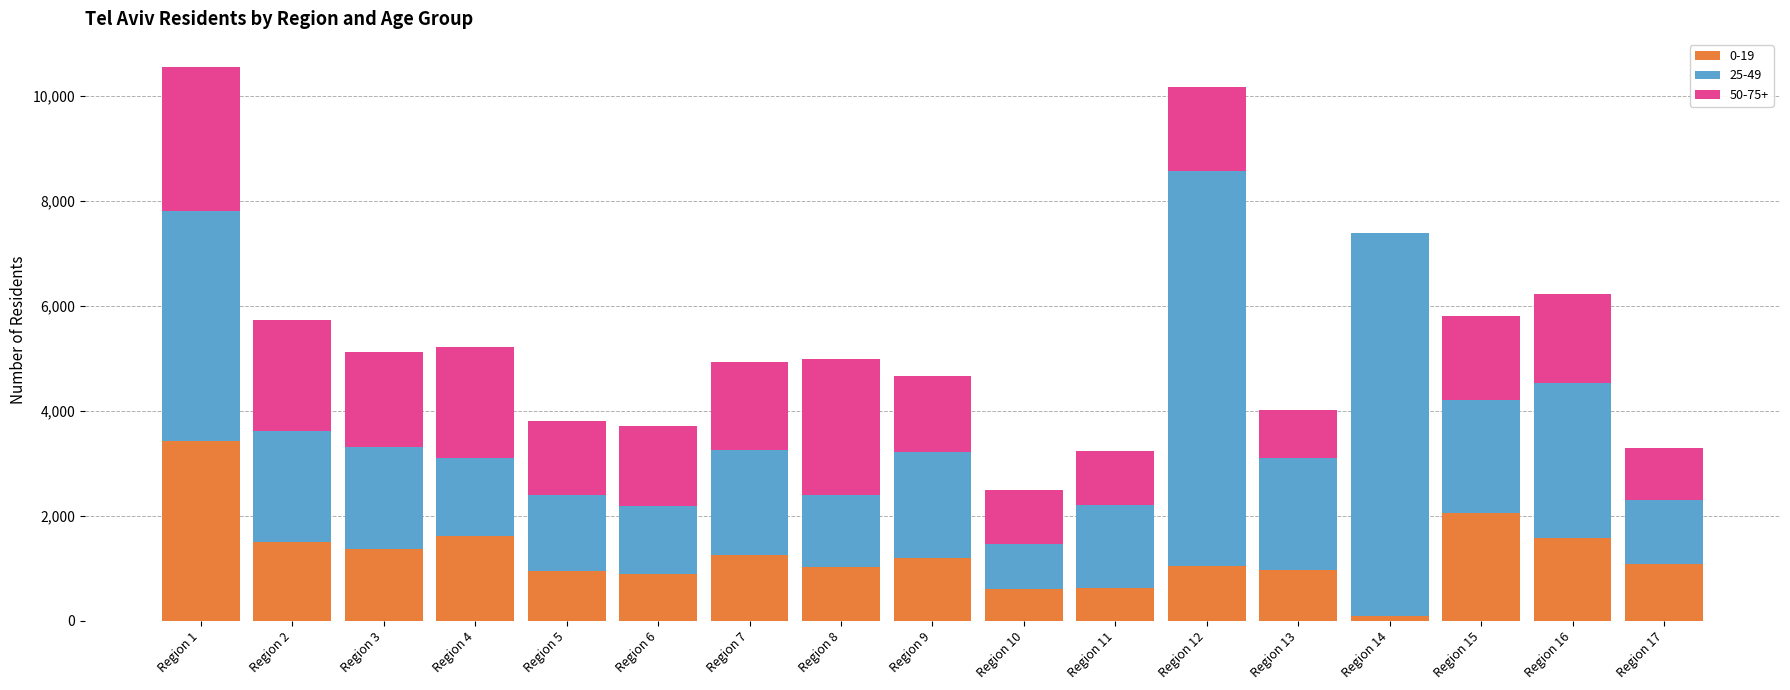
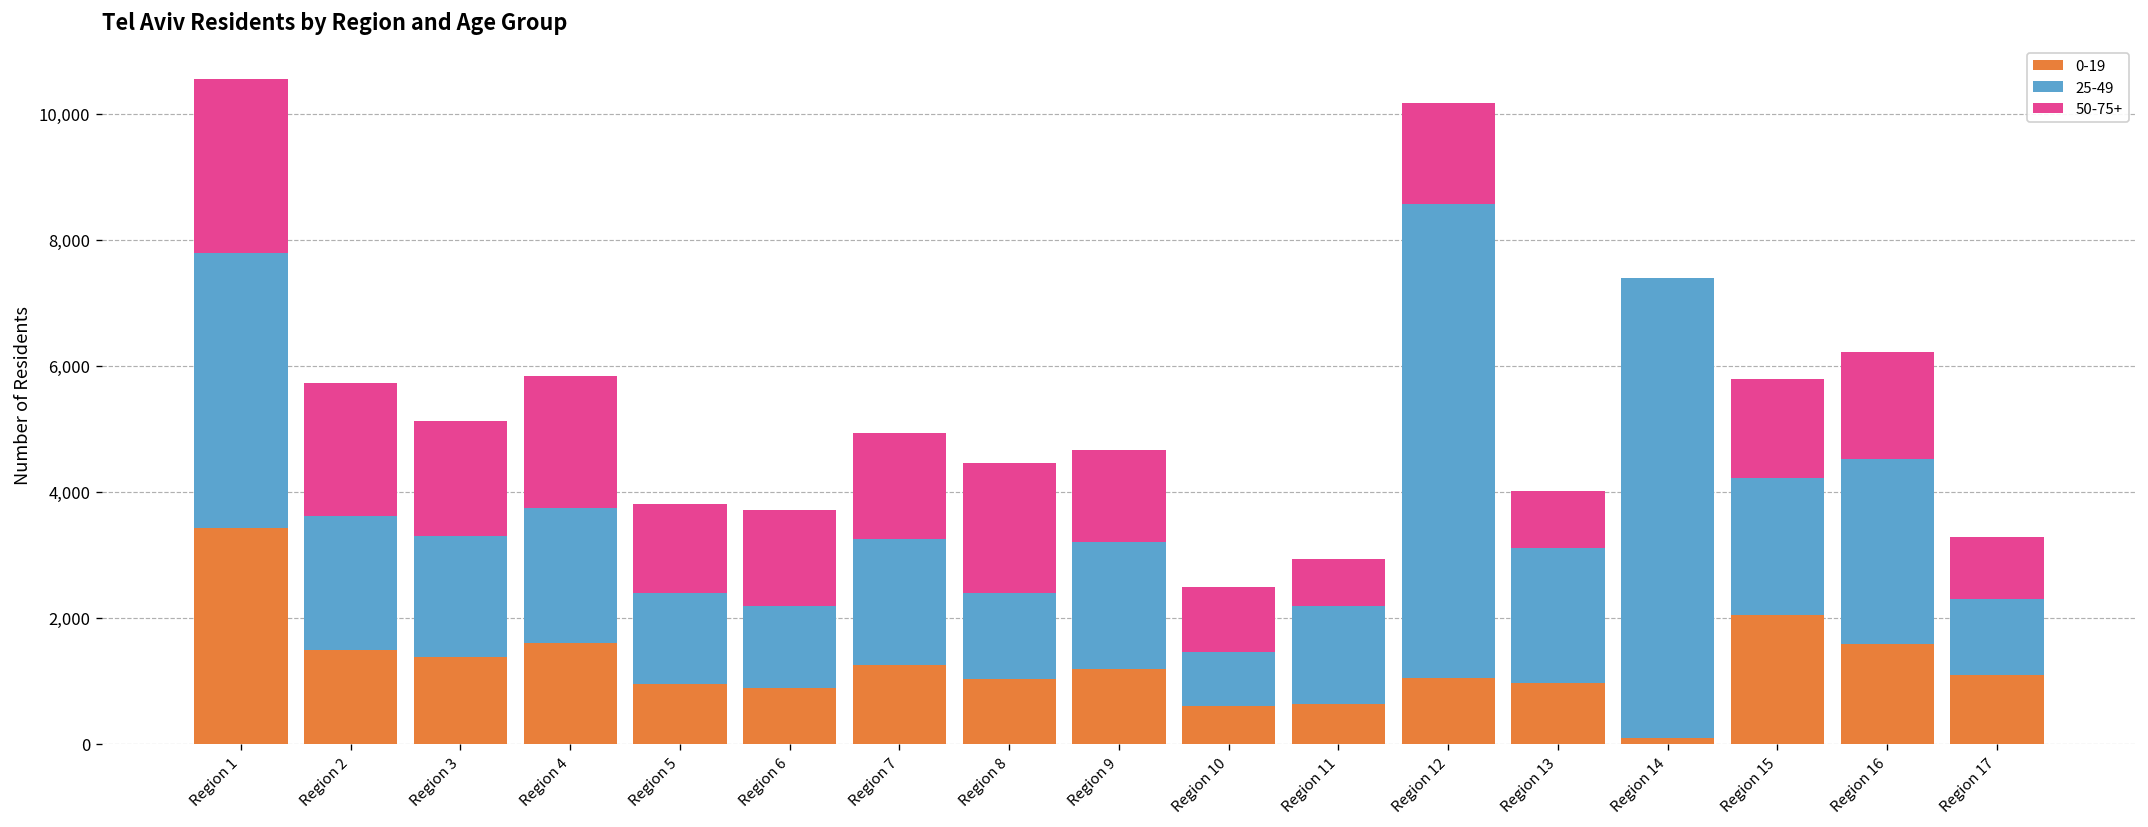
  {
    "0-19": {
      "Region 1": "3,400",
      "Region 2": "1,500",
      "Region 3": "1,400",
      "Region 4": "1,600",
      "Region 5": "1,000",
      "Region 6": "900",
      "Region 7": "1,300",
      "Region 8": "1,000",
      "Region 9": "1,200",
      "Region 10": "600",
      "Region 11": "600",
      "Region 12": "1,000",
      "Region 13": "1,000",
      "Region 14": "100",
      "Region 15": "2,100",
      "Region 16": "1,600",
      "Region 17": "1,100"
    },
    "25-49": {
      "Region 1": "4,400",
      "Region 2": "2,100",
      "Region 3": "1,900",
-     "Region 4": "1,500",
+     "Region 4": "2,100",
      "Region 5": "1,400",
      "Region 6": "1,300",
      "Region 7": "2,000",
      "Region 8": "1,400",
      "Region 9": "2,000",
      "Region 10": "900",
      "Region 11": "1,600",
      "Region 12": "7,500",
      "Region 13": "2,100",
      "Region 14": "7,300",
      "Region 15": "2,200",
      "Region 16": "2,900",
      "Region 17": "1,200"
    },
    "50-75+": {
      "Region 1": "2,800",
      "Region 2": "2,100",
      "Region 3": "1,800",
      "Region 4": "2,100",
      "Region 5": "1,400",
      "Region 6": "1,500",
      "Region 7": "1,700",
-     "Region 8": "2,600",
+     "Region 8": "2,100",
      "Region 9": "1,500",
      "Region 10": "1,000",
-     "Region 11": "1,000",
+     "Region 11": "700",
      "Region 12": "1,600",
      "Region 13": "900",
      "Region 14": "0",
      "Region 15": "1,600",
      "Region 16": "1,700",
      "Region 17": "1,000"
    }
  }
